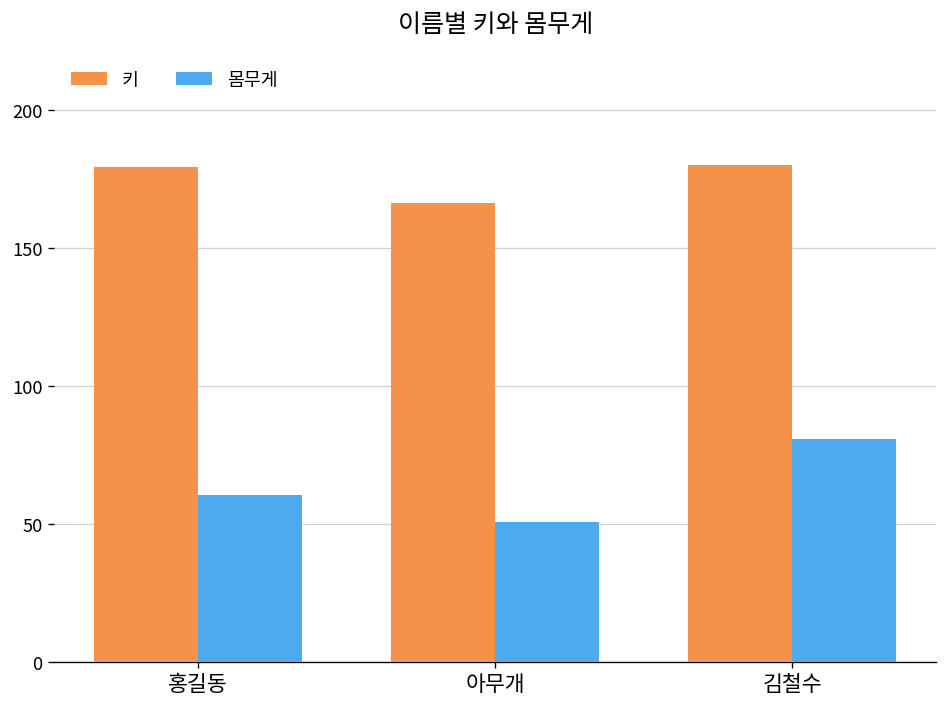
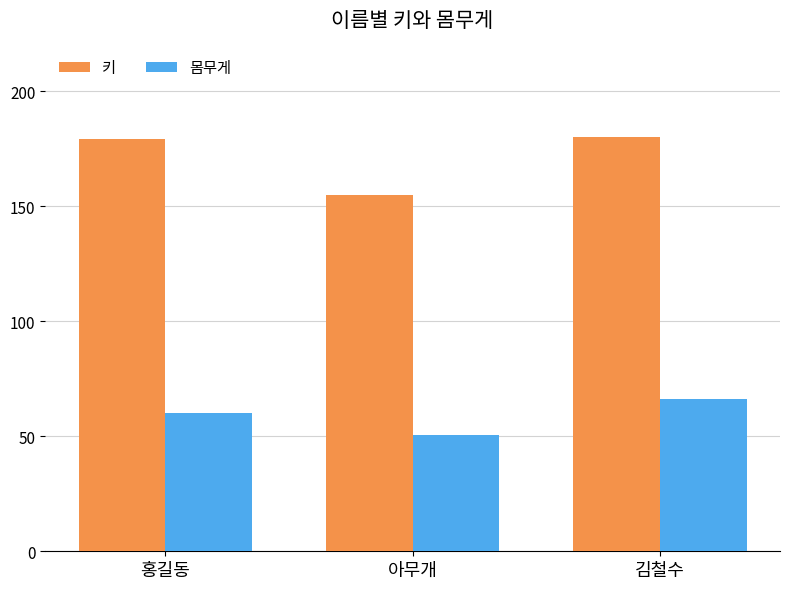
  {
    "키": {
      "홍길동": 179,
-     "아무개": 166,
+     "아무개": 155,
      "김철수": 180
    },
    "몸무게": {
      "홍길동": 60,
      "아무개": 51,
-     "김철수": 81
+     "김철수": 66
    }
  }
